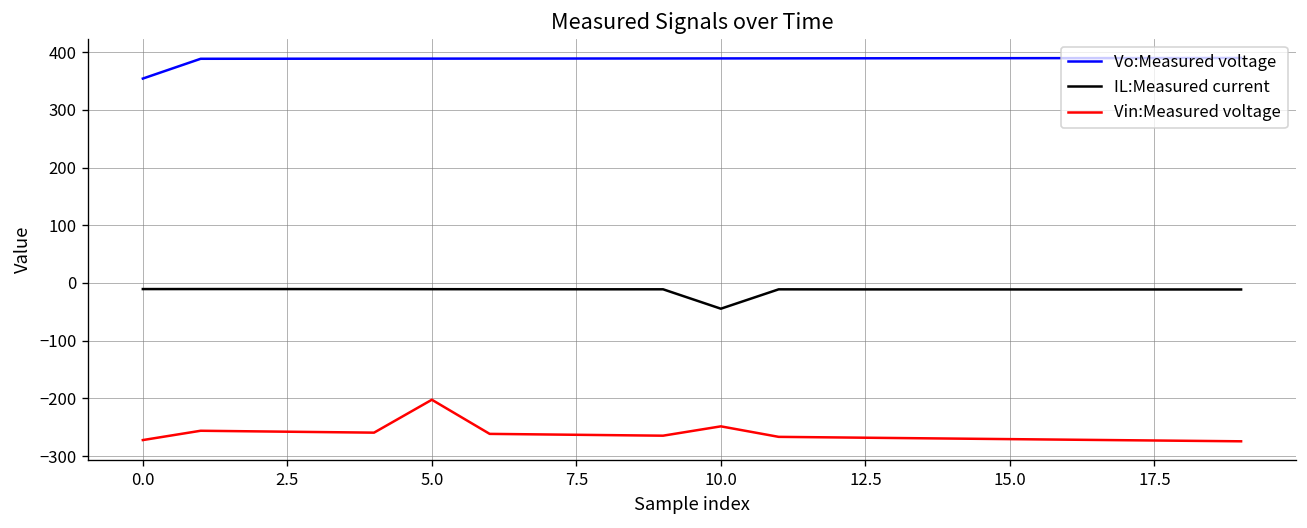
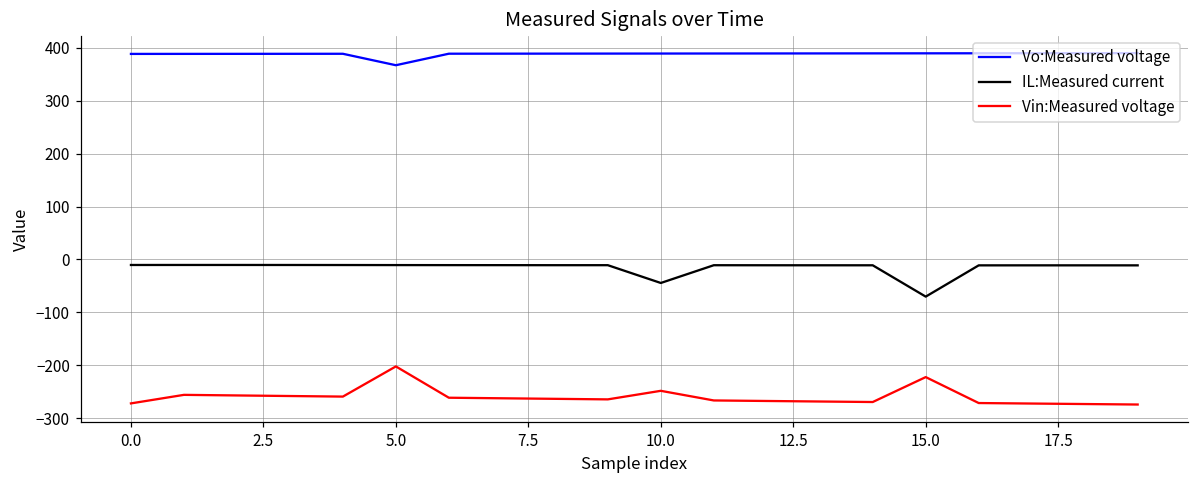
  {
    "Vo:Measured voltage": {
-     "0.0": 350,
-     "5.0": 390,
+     "0.0": 390,
+     "5.0": 370,
      "10.0": 390,
      "15.0": 390
    },
    "IL:Measured current": {
      "0.0": -10,
      "5.0": -10,
      "10.0": -40,
-     "15.0": -10
+     "15.0": -70
    },
    "Vin:Measured voltage": {
      "0.0": -270,
      "5.0": -200,
      "10.0": -250,
-     "15.0": -270
+     "15.0": -220
    }
  }
